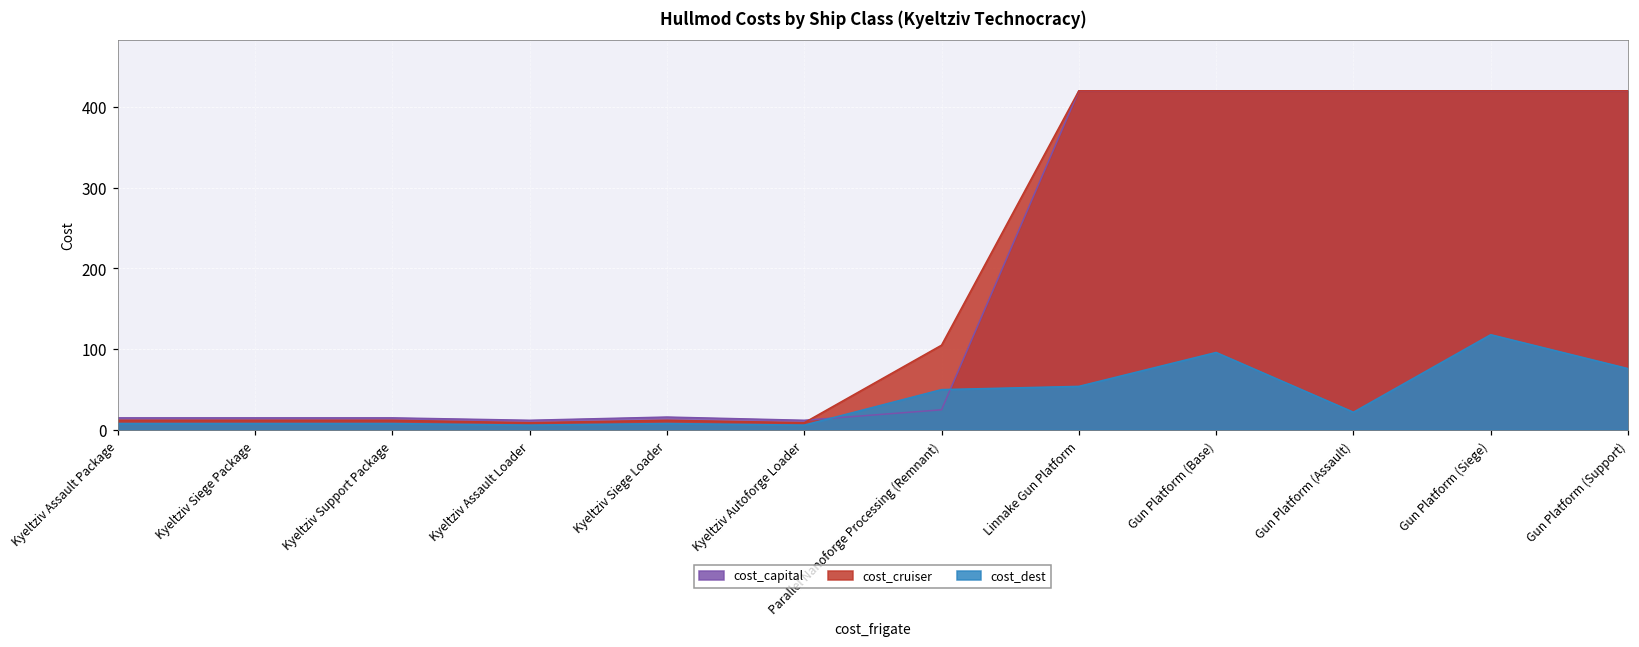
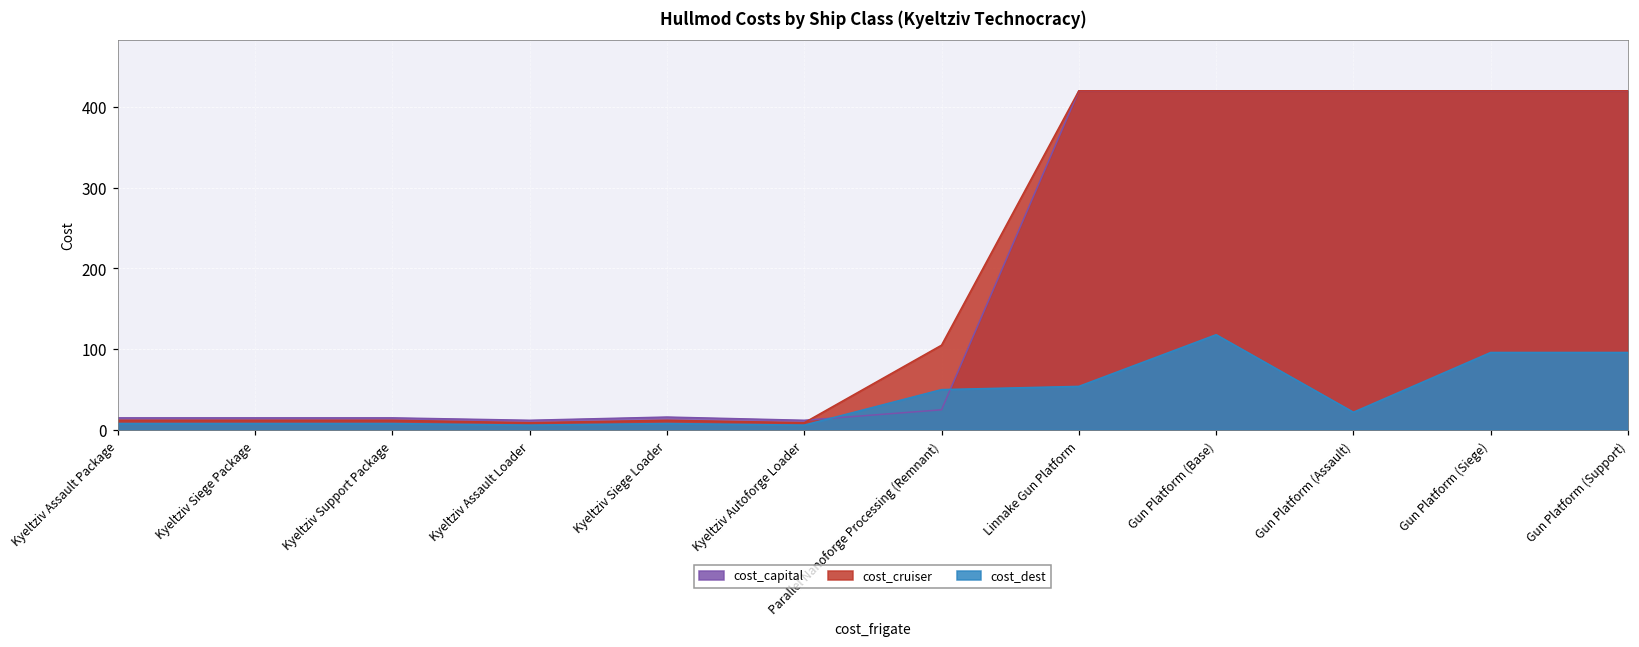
  {
    "cost_capital": {
      "Kyeltziv Siege Loader": 20,
      "Parallel Nanoforge Processing (Remnant)": 30
    },
    "cost_cruiser": {
      "Kyeltziv Siege Loader": 10,
      "Parallel Nanoforge Processing (Remnant)": 110
    },
    "cost_dest": {
      "Kyeltziv Assault Package": 10,
      "Kyeltziv Siege Package": 10,
      "Kyeltziv Support Package": 10,
      "Kyeltziv Siege Loader": 10,
      "Parallel Nanoforge Processing (Remnant)": 50,
      "Linnake Gun Platform": 50,
-     "Gun Platform (Base)": 100,
+     "Gun Platform (Base)": 120,
      "Gun Platform (Assault)": 20,
-     "Gun Platform (Siege)": 120,
-     "Gun Platform (Support)": 80
+     "Gun Platform (Siege)": 100,
+     "Gun Platform (Support)": 100
    }
  }
